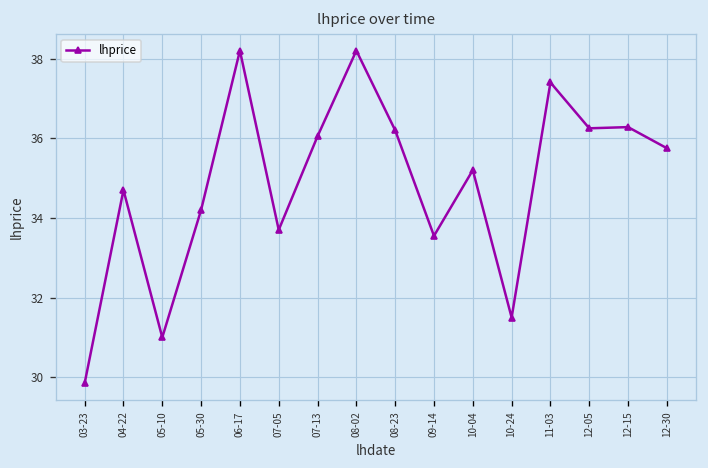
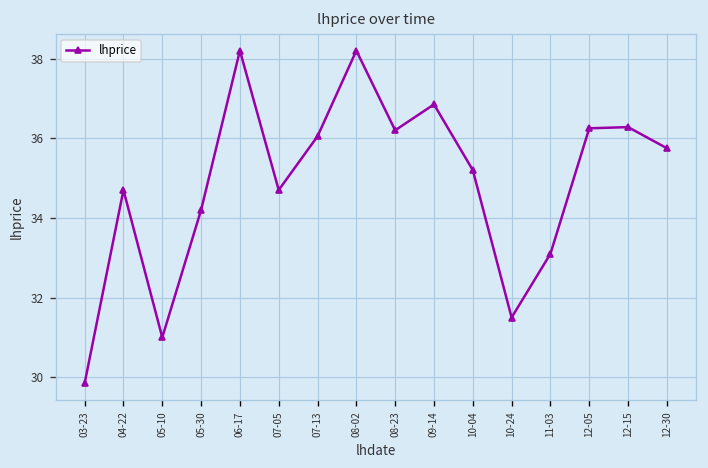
  {
    "03-23": 29.9,
    "04-22": 34.7,
    "05-10": 31.0,
    "05-30": 34.2,
    "06-17": 38.2,
-   "07-05": 33.7,
+   "07-05": 34.7,
    "07-13": 36.1,
    "08-02": 38.2,
    "08-23": 36.2,
-   "09-14": 33.6,
+   "09-14": 36.9,
    "10-04": 35.2,
    "10-24": 31.5,
-   "11-03": 37.4,
+   "11-03": 33.1,
    "12-05": 36.3,
    "12-15": 36.3,
    "12-30": 35.8
  }
